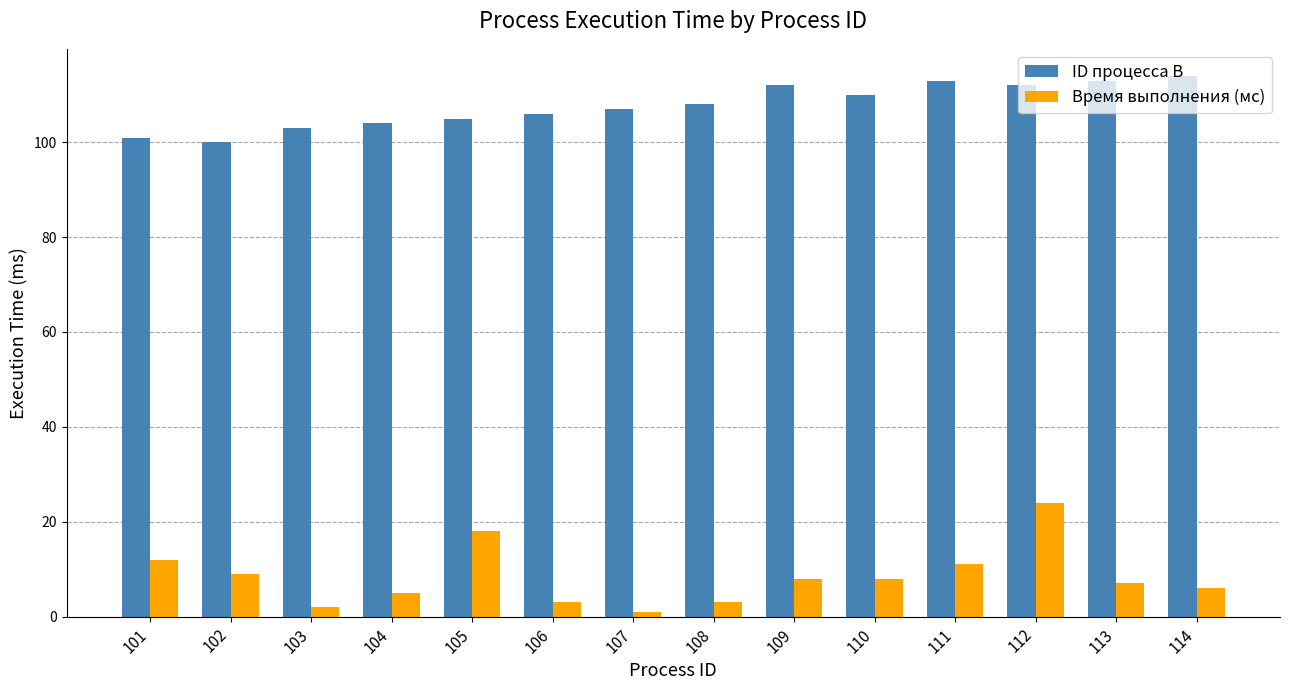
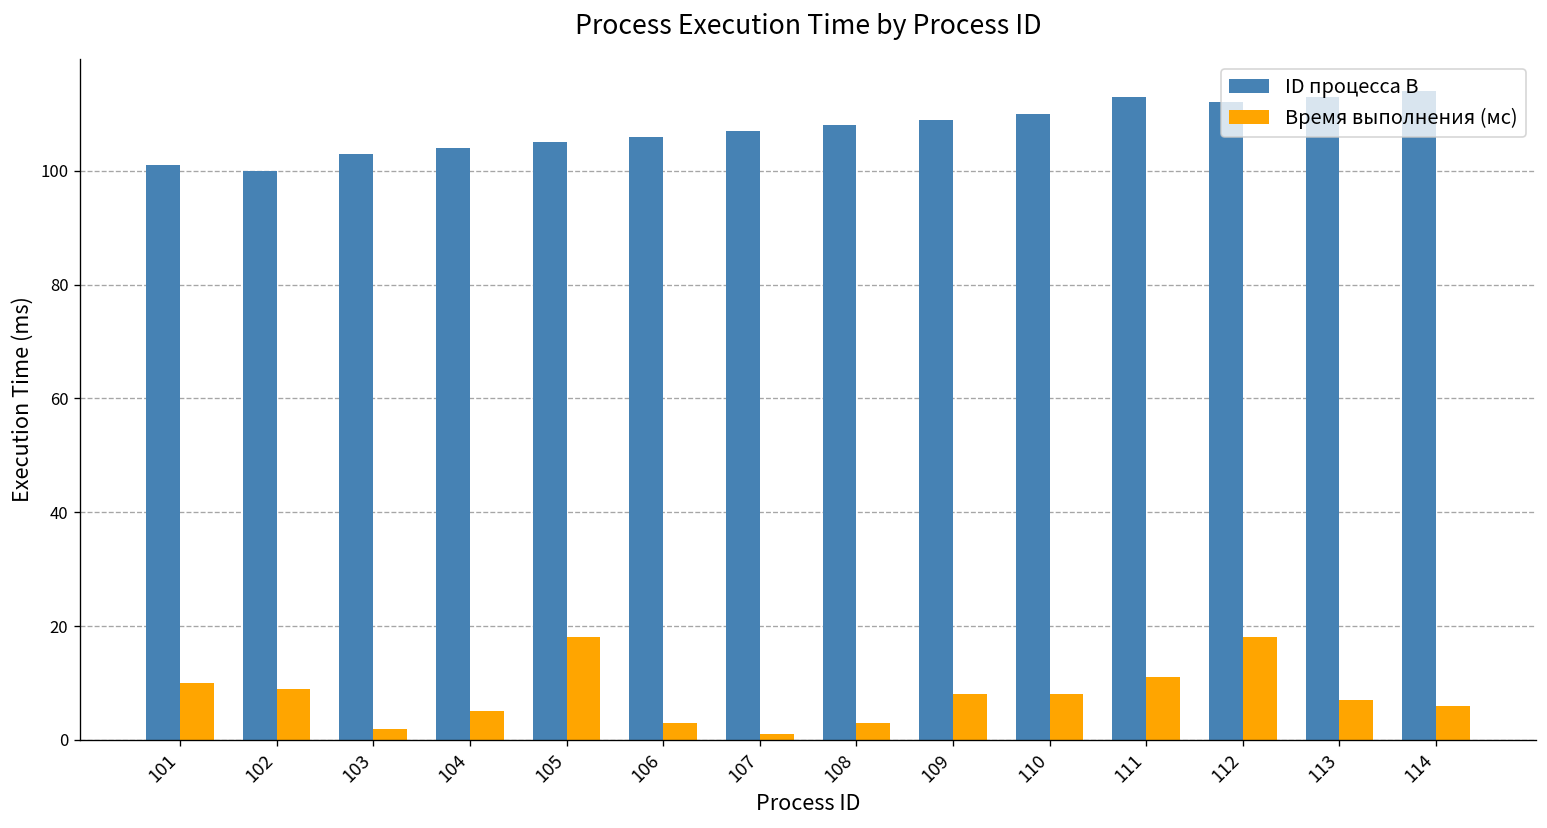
  {
    "ID процесса B": {
      "101": 101,
      "102": 100,
      "103": 103,
      "104": 104,
      "105": 105,
      "106": 106,
      "107": 107,
      "108": 108,
-     "109": 112,
+     "109": 109,
      "110": 110,
      "111": 113
    },
    "Время выполнения (мс)": {
-     "101": 12,
+     "101": 10,
      "102": 9,
      "103": 2,
      "104": 5,
      "105": 18,
      "106": 3,
      "107": 1,
      "108": 3,
      "109": 8,
      "110": 8,
      "111": 11,
-     "112": 24,
+     "112": 18,
      "113": 7,
      "114": 6
    }
  }
